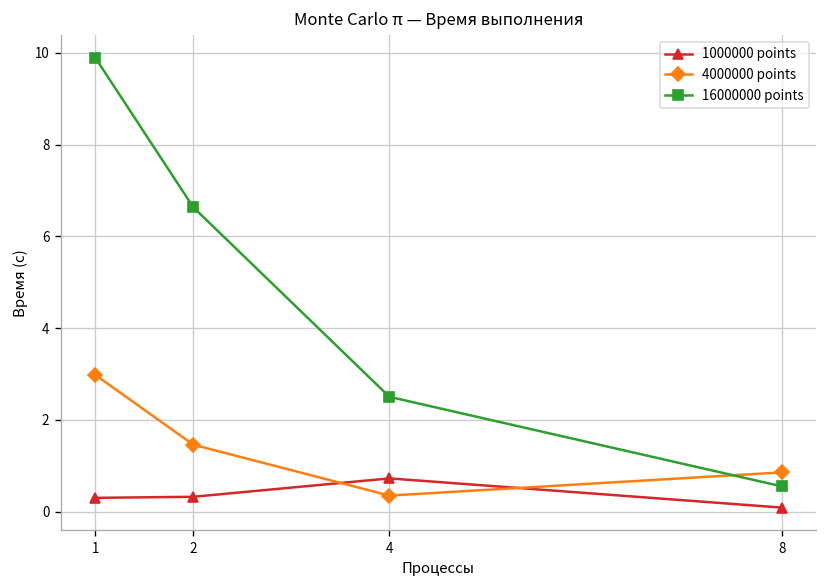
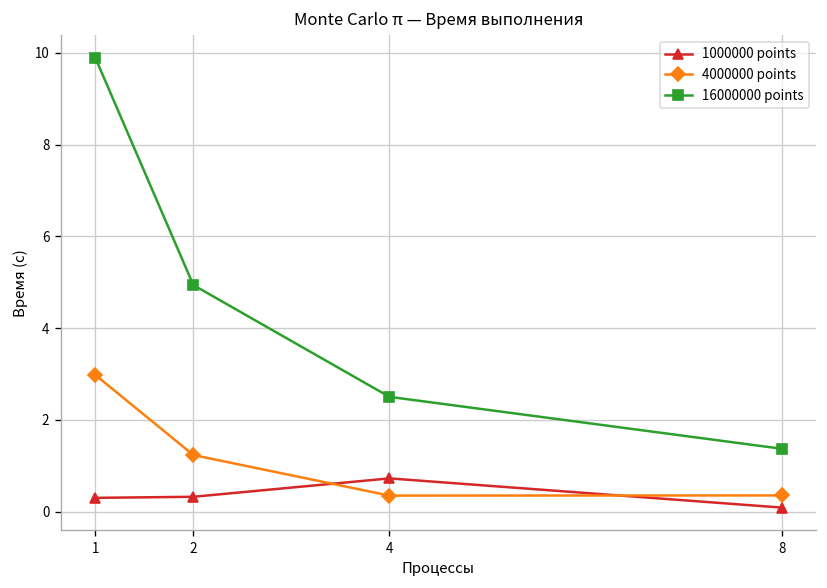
  {
    "1000000 points": {
      "1": 0.3,
      "2": 0.3,
      "4": 0.7,
      "8": 0.1
    },
    "4000000 points": {
      "1": 3.0,
-     "2": 1.5,
+     "2": 1.2,
      "4": 0.4,
-     "8": 0.9
+     "8": 0.4
    },
    "16000000 points": {
      "1": 9.9,
-     "2": 6.6,
+     "2": 4.9,
      "4": 2.5,
-     "8": 0.6
+     "8": 1.4
    }
  }
